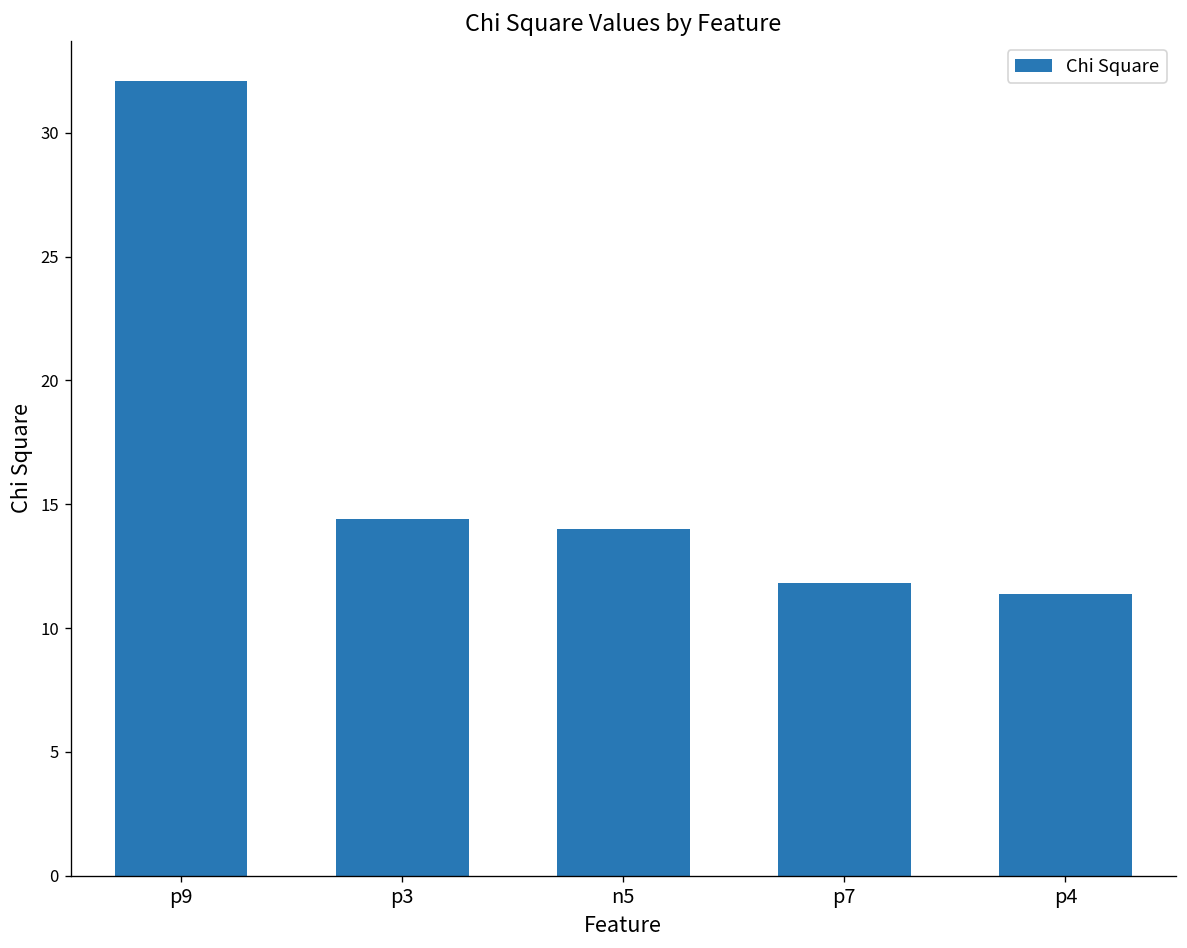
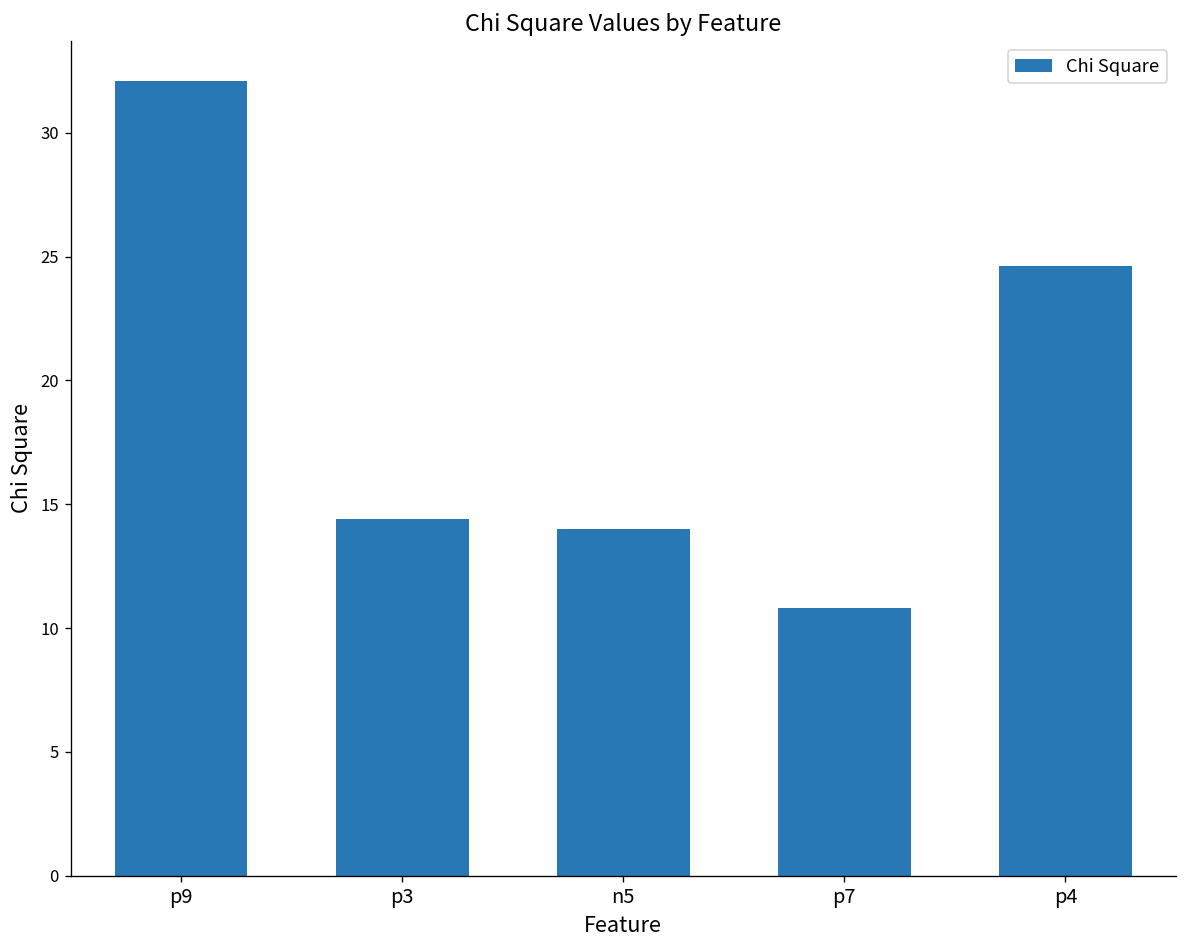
  {
    "p9": 32.1,
    "p3": 14.4,
    "n5": 14.0,
-   "p7": 11.8,
-   "p4": 11.4
+   "p7": 10.8,
+   "p4": 24.6
  }
